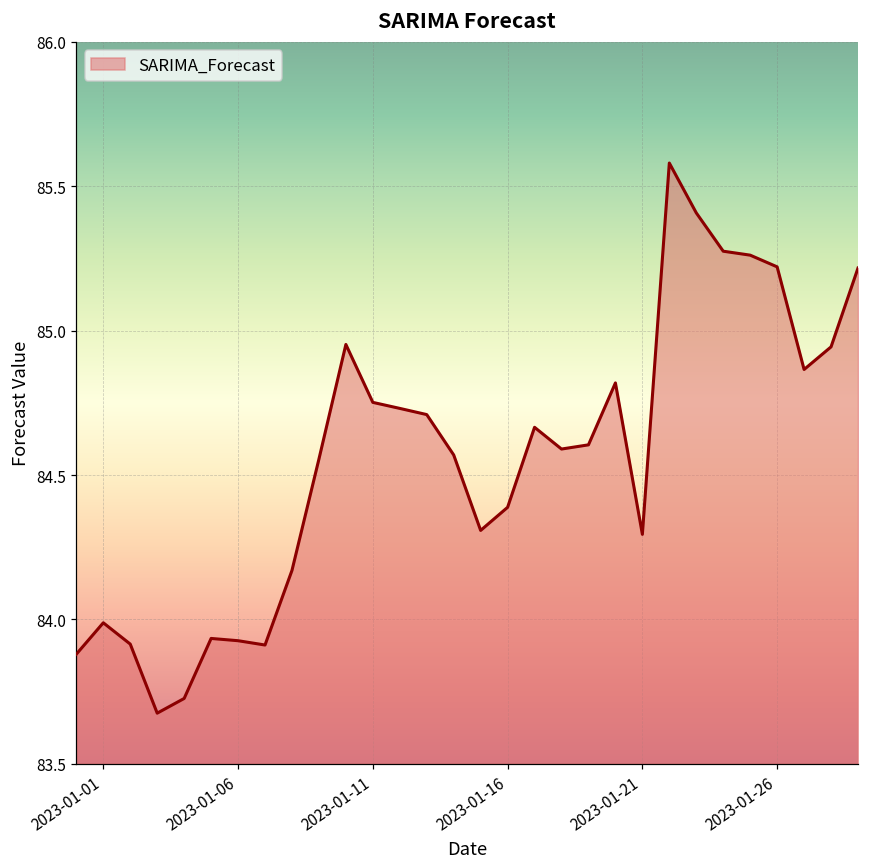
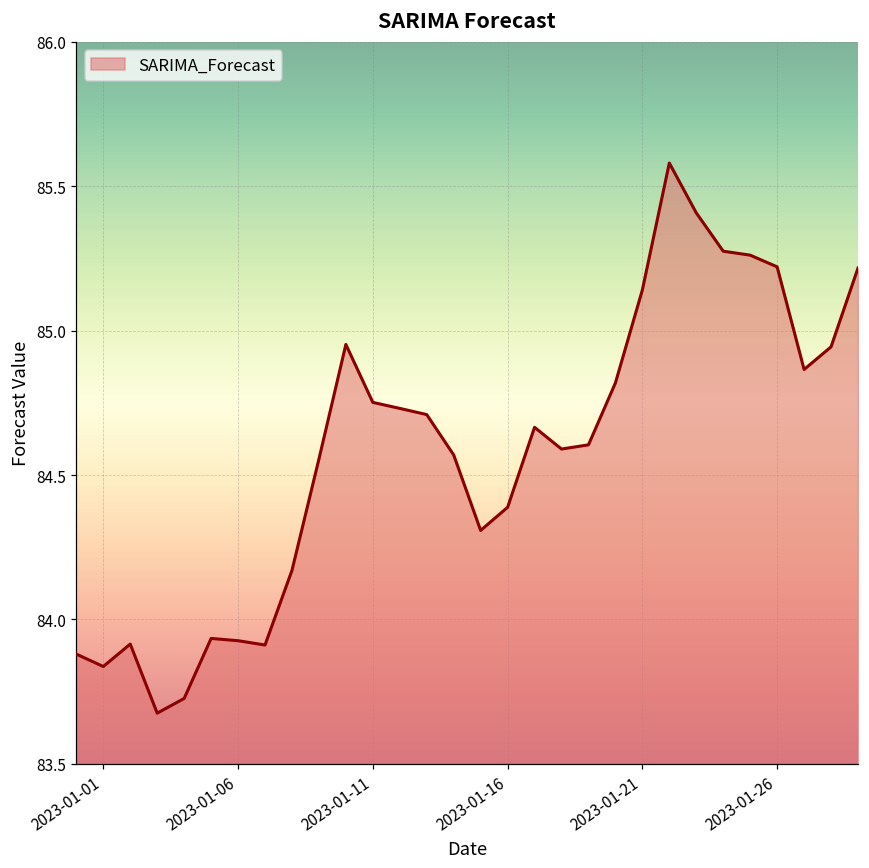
  {
-   "2023-01-01": 83.99,
+   "2023-01-01": 83.84,
    "2023-01-06": 83.93,
    "2023-01-11": 84.75,
    "2023-01-16": 84.39,
-   "2023-01-21": 84.29,
+   "2023-01-21": 85.14,
    "2023-01-26": 85.22
  }
